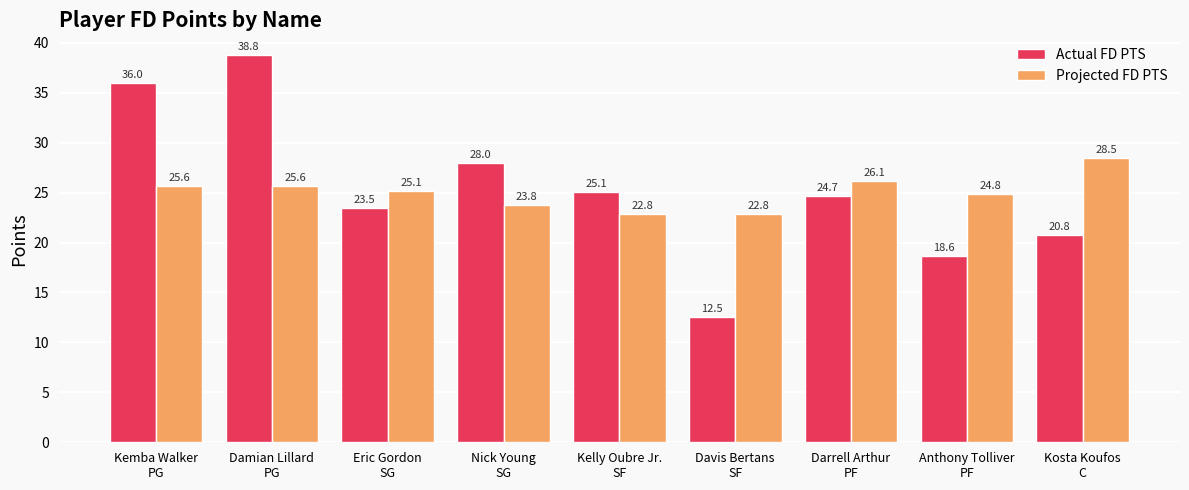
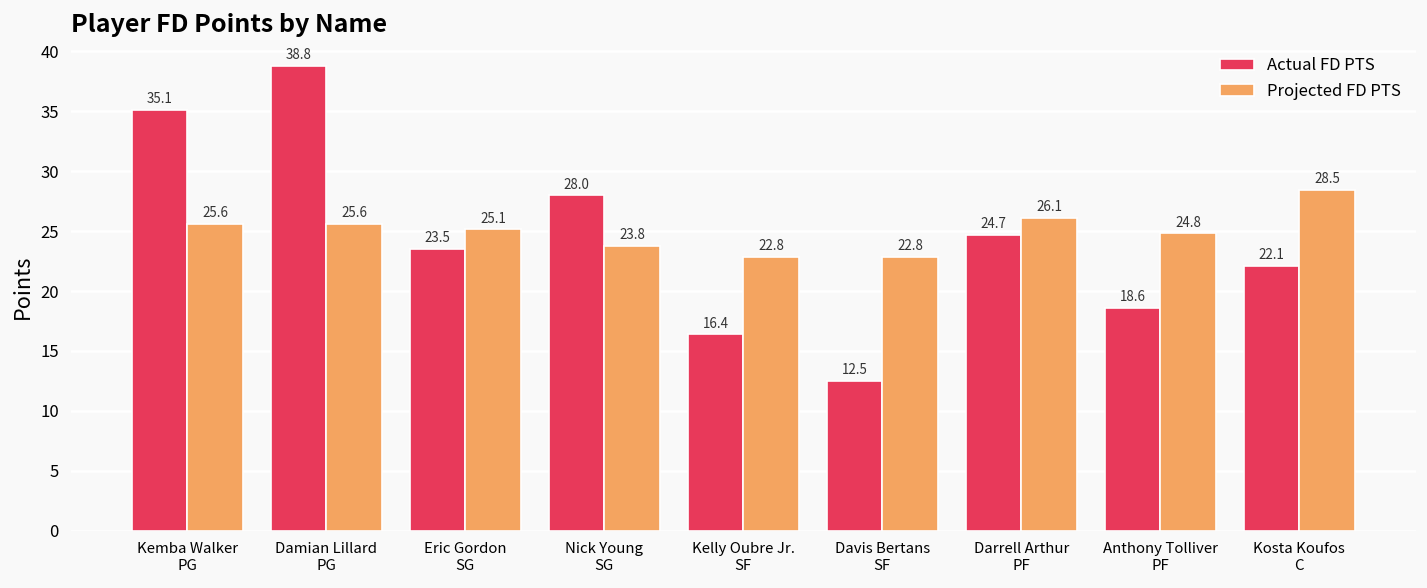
  {
    "Actual FD PTS": {
-     "Kemba Walker PG": 36.0,
+     "Kemba Walker PG": 35.1,
      "Damian Lillard PG": 38.8,
      "Eric Gordon SG": 23.5,
      "Nick Young SG": 28.0,
-     "Kelly Oubre Jr. SF": 25.1,
+     "Kelly Oubre Jr. SF": 16.4,
      "Davis Bertans SF": 12.5,
      "Darrell Arthur PF": 24.7,
      "Anthony Tolliver PF": 18.6,
-     "Kosta Koufos C": 20.8
+     "Kosta Koufos C": 22.1
    },
    "Projected FD PTS": {
      "Kemba Walker PG": 25.6,
      "Damian Lillard PG": 25.6,
      "Eric Gordon SG": 25.1,
      "Nick Young SG": 23.8,
      "Kelly Oubre Jr. SF": 22.8,
      "Davis Bertans SF": 22.8,
      "Darrell Arthur PF": 26.1,
      "Anthony Tolliver PF": 24.8,
      "Kosta Koufos C": 28.5
    }
  }
